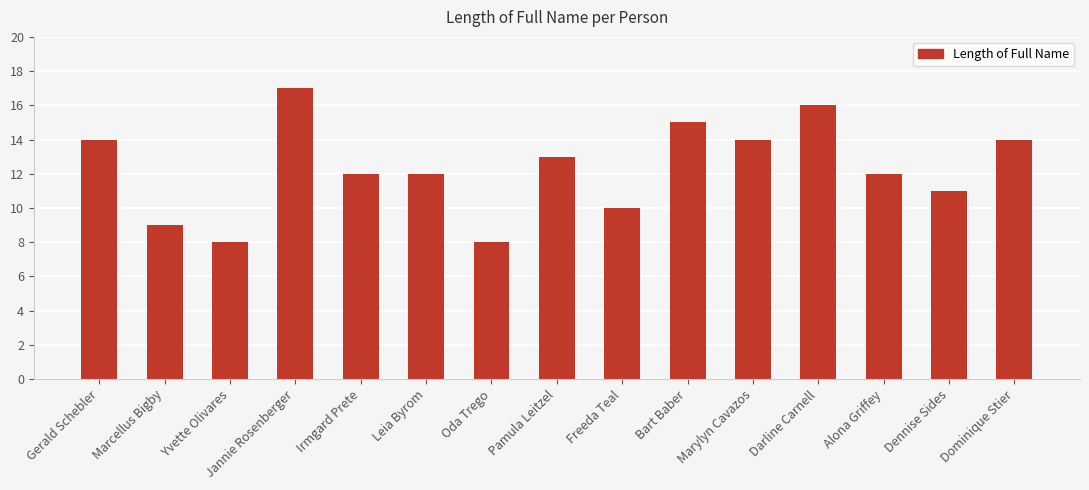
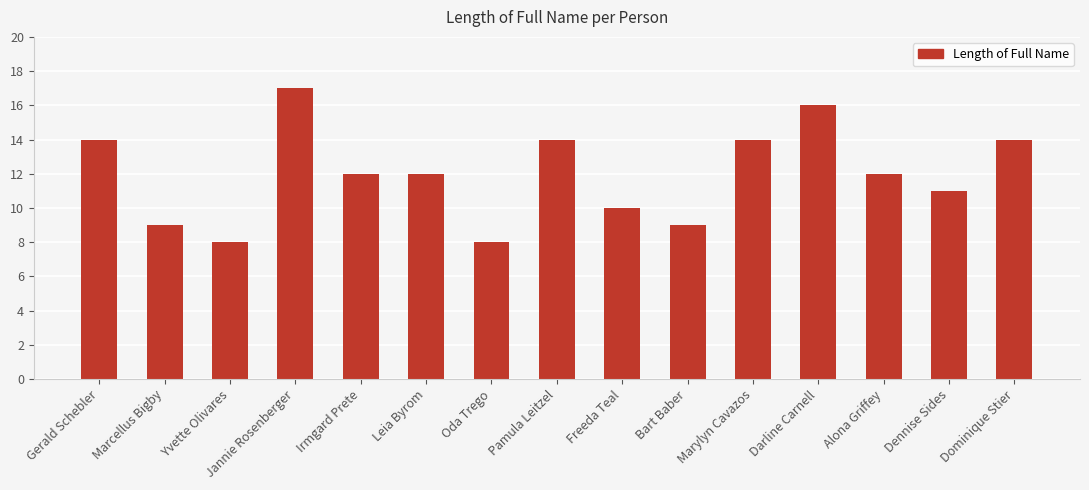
  {
    "Gerald Schebler": 14,
    "Marcellus Bigby": 9,
    "Yvette Olivares": 8,
    "Jannie Rosenberger": 17,
    "Irmgard Prete": 12,
    "Leia Byrom": 12,
    "Oda Trego": 8,
-   "Pamula Leitzel": 13,
+   "Pamula Leitzel": 14,
    "Freeda Teal": 10,
-   "Bart Baber": 15,
+   "Bart Baber": 9,
    "Marylyn Cavazos": 14,
    "Darline Carnell": 16,
    "Alona Griffey": 12,
    "Dennise Sides": 11,
    "Dominique Stier": 14
  }
